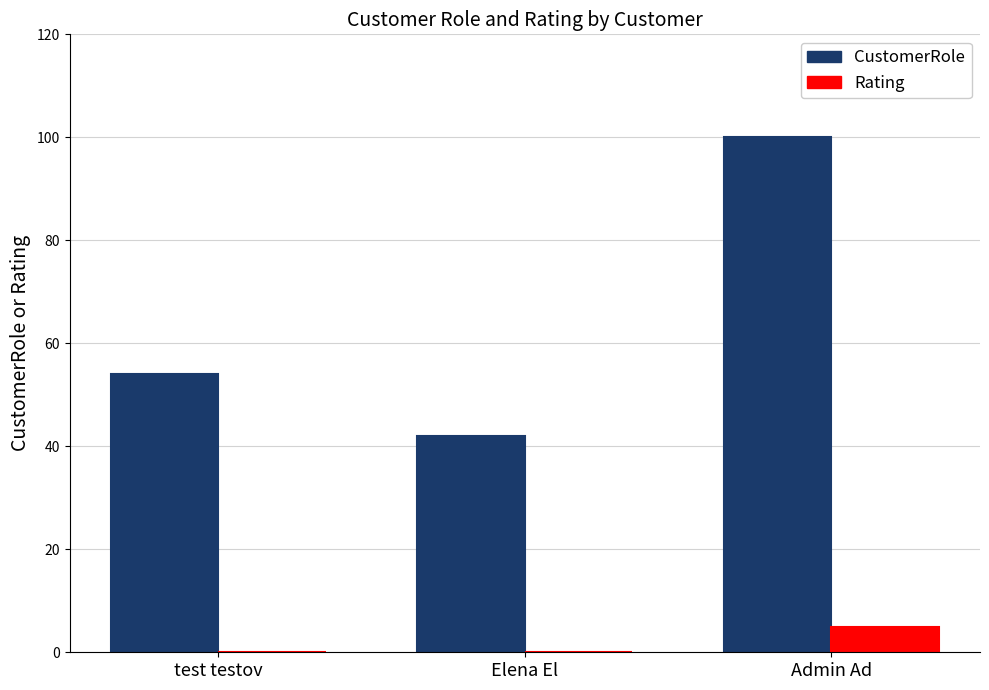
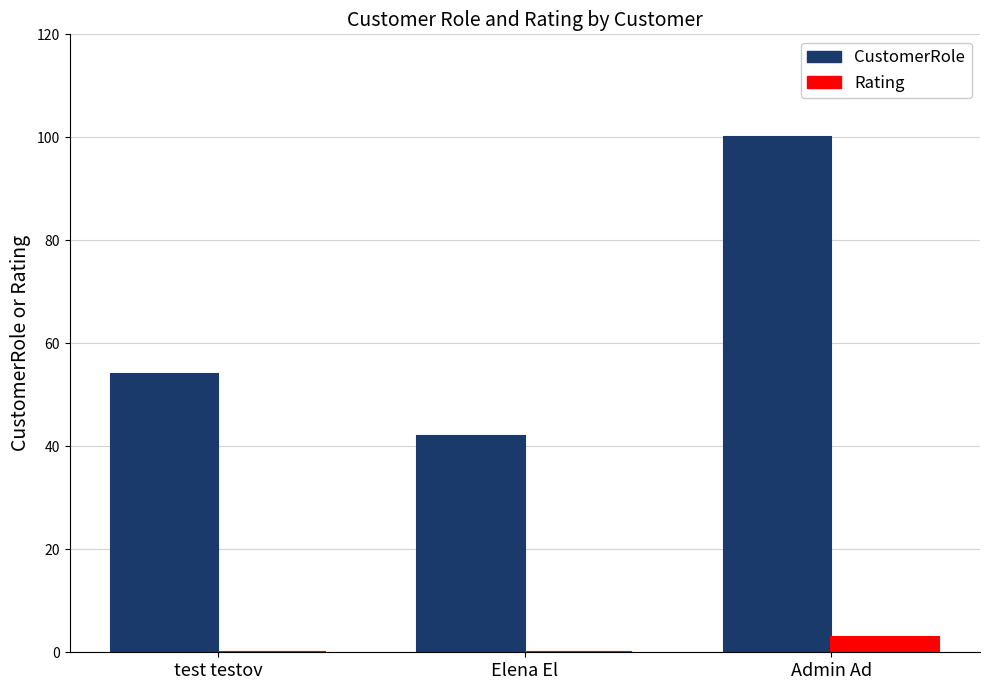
  {
    "CustomerRole": {
      "test testov": 54,
      "Elena El": 42,
      "Admin Ad": 100
    },
    "Rating": {
      "test testov": 0,
      "Elena El": 0,
-     "Admin Ad": 5
+     "Admin Ad": 3
    }
  }
